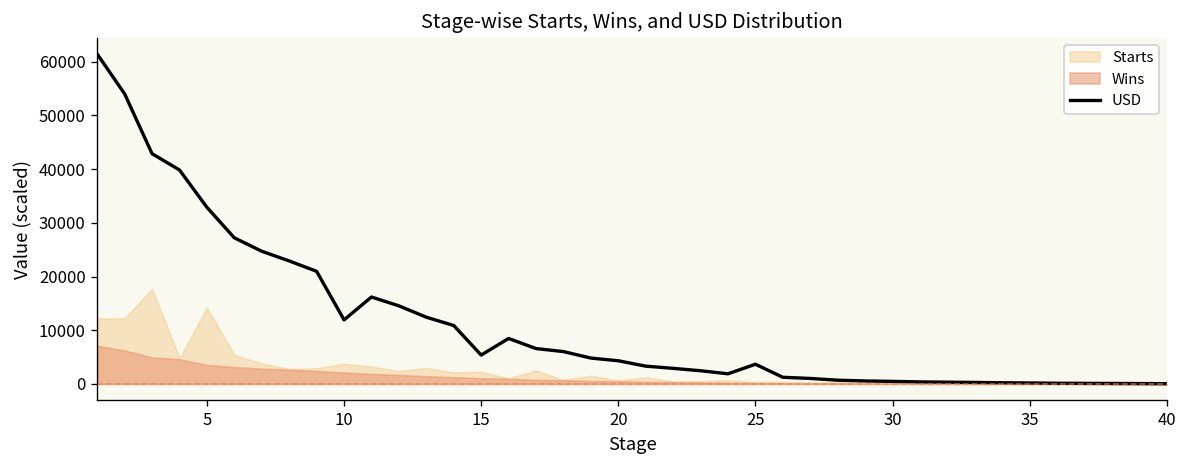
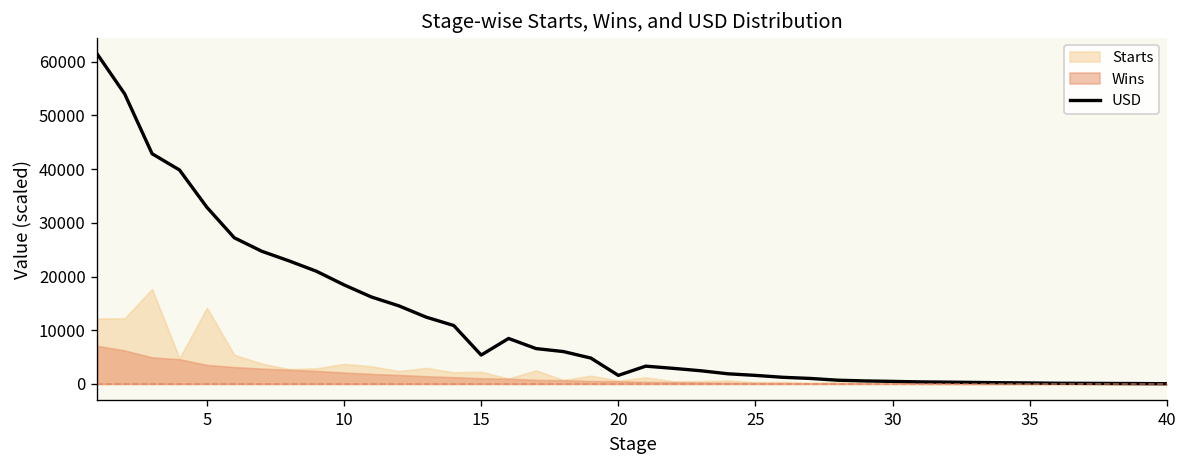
  {
    "USD": {
      "5": 33000,
-     "10": 12000,
+     "10": 18000,
      "15": 5000,
-     "20": 4000,
-     "25": 4000
+     "20": 2000,
+     "25": 2000
    }
  }
